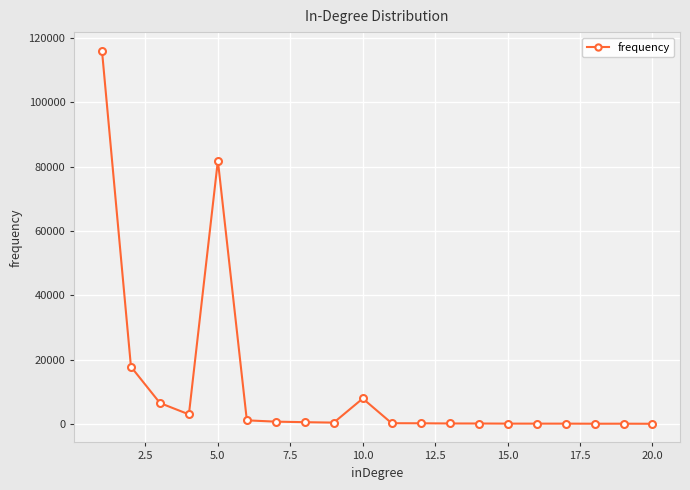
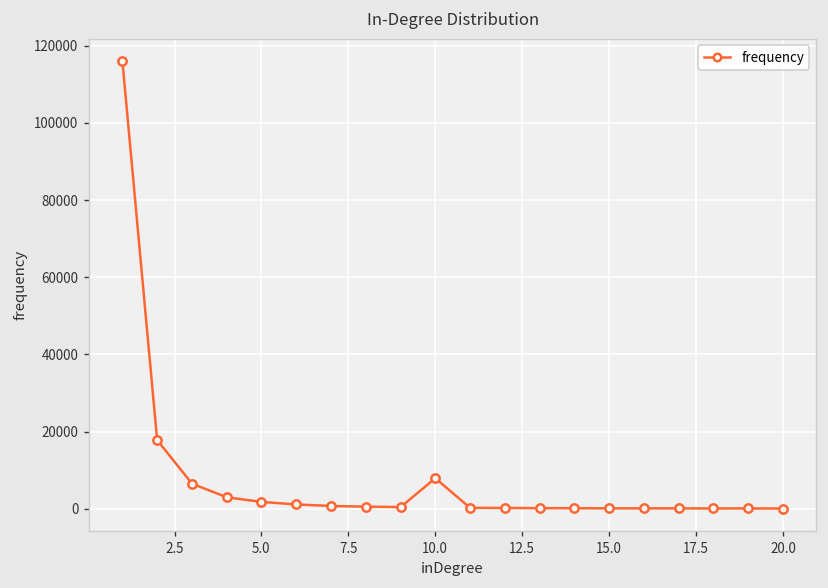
  {
-   "5.0": 82000,
+   "5.0": 2000,
    "10.0": 8000,
    "15.0": 0,
    "20.0": 0
  }
